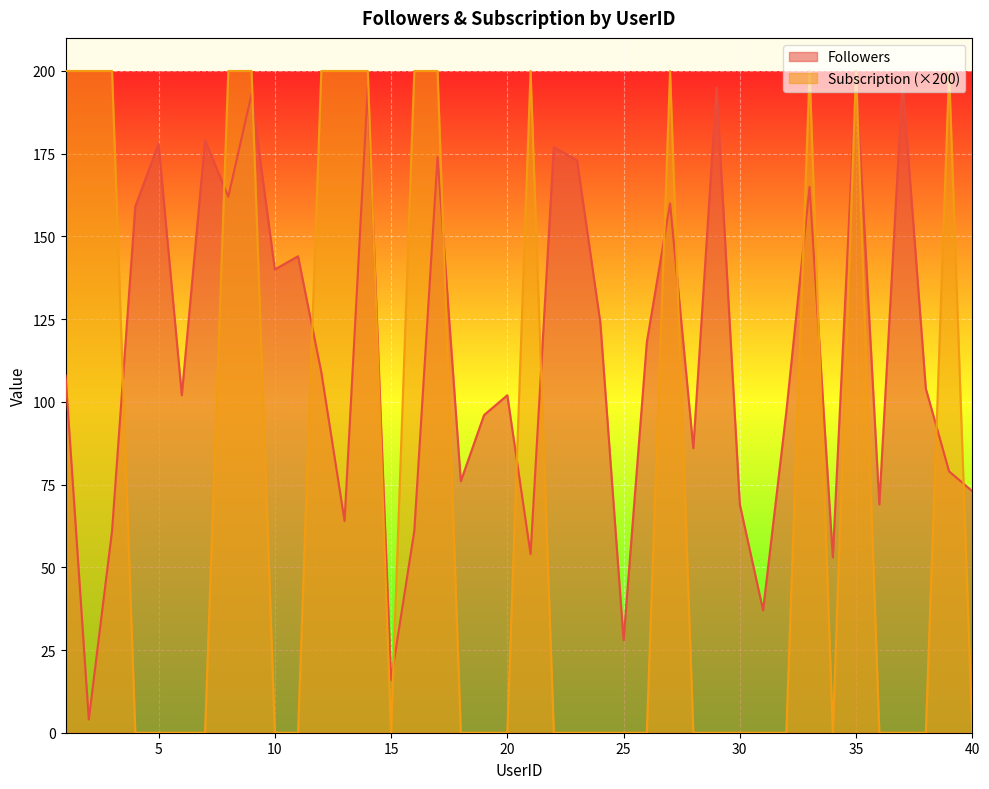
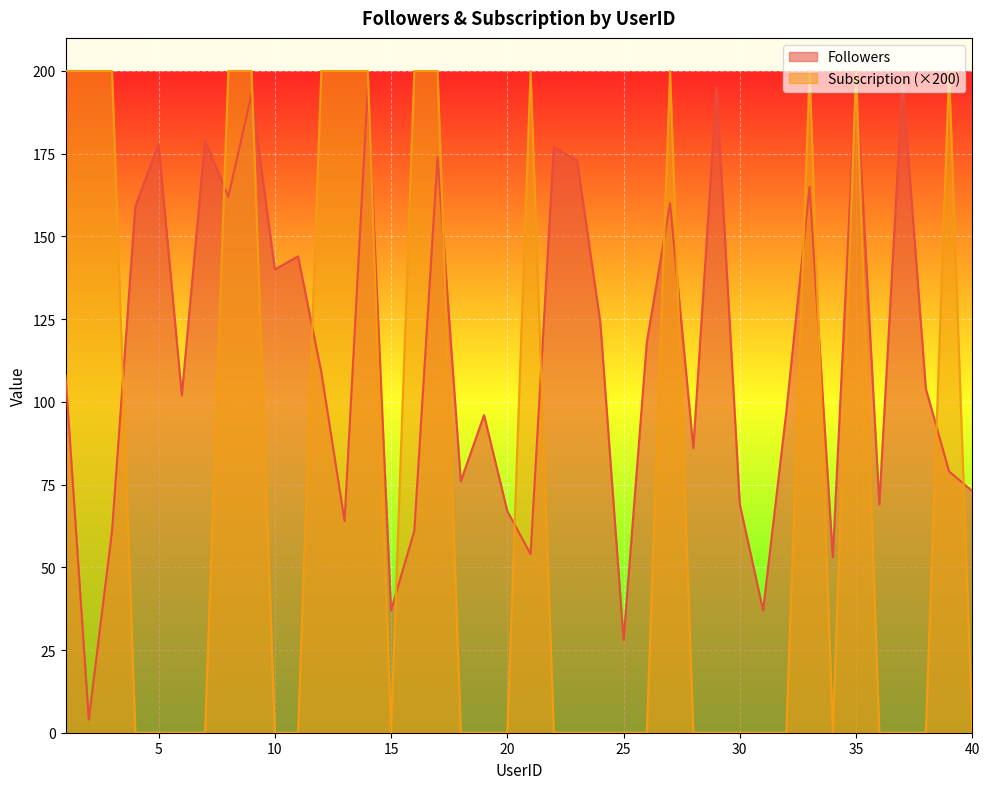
  {
    "Followers": {
      "5": 178,
      "10": 140,
-     "15": 16,
-     "20": 102,
+     "15": 37,
+     "20": 67,
      "25": 28,
      "30": 69,
      "40": 73
    },
    "Subscription (×200)": {
      "5": 0,
      "10": 0,
      "15": 0,
      "20": 0,
      "25": 0,
      "30": 0,
      "40": 0
    }
  }
